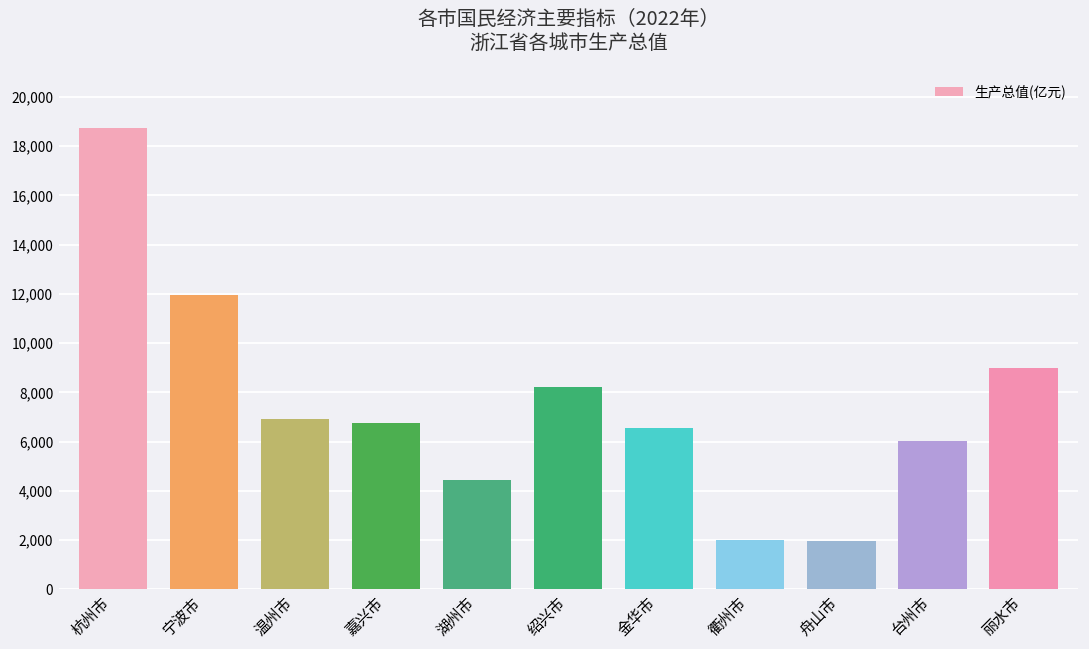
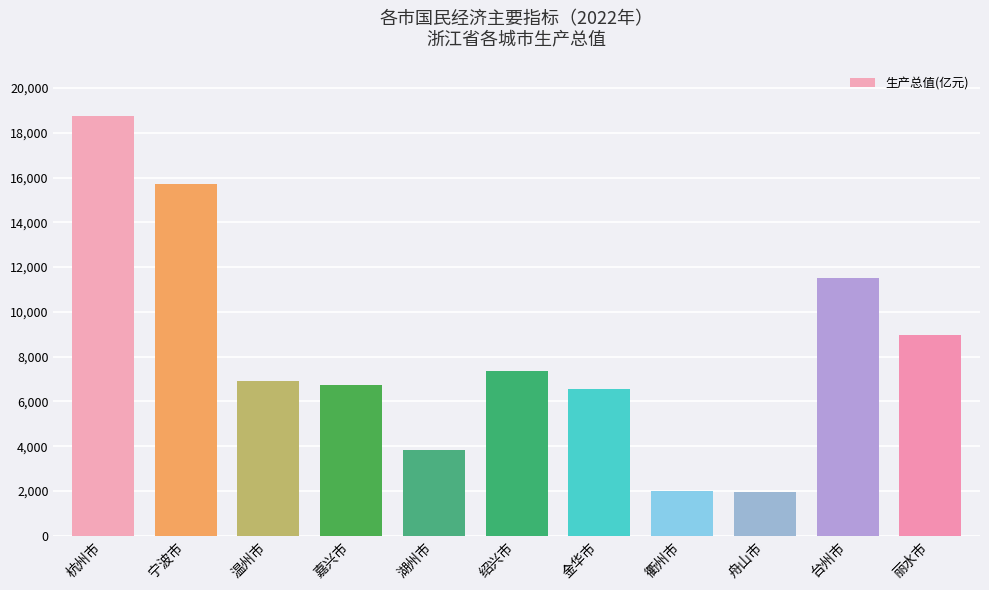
  {
    "杭州市": "18,800",
-   "宁波市": "11,900",
+   "宁波市": "15,700",
    "温州市": "6,900",
    "嘉兴市": "6,700",
-   "湖州市": "4,400",
-   "绍兴市": "8,200",
+   "湖州市": "3,900",
+   "绍兴市": "7,400",
    "金华市": "6,600",
    "衢州市": "2,000",
    "舟山市": "2,000",
-   "台州市": "6,000",
+   "台州市": "11,500",
    "丽水市": "9,000"
  }
